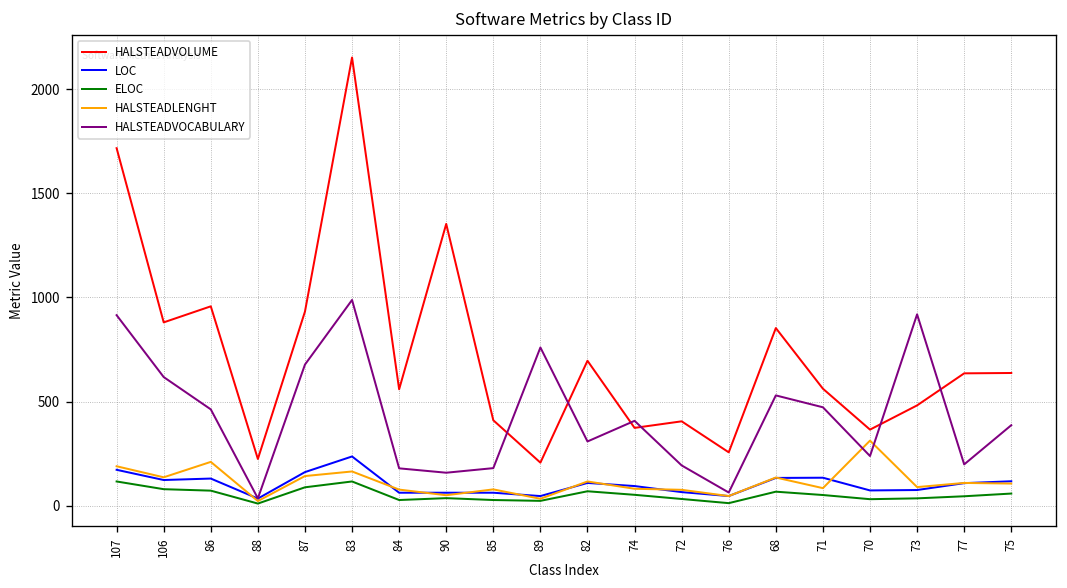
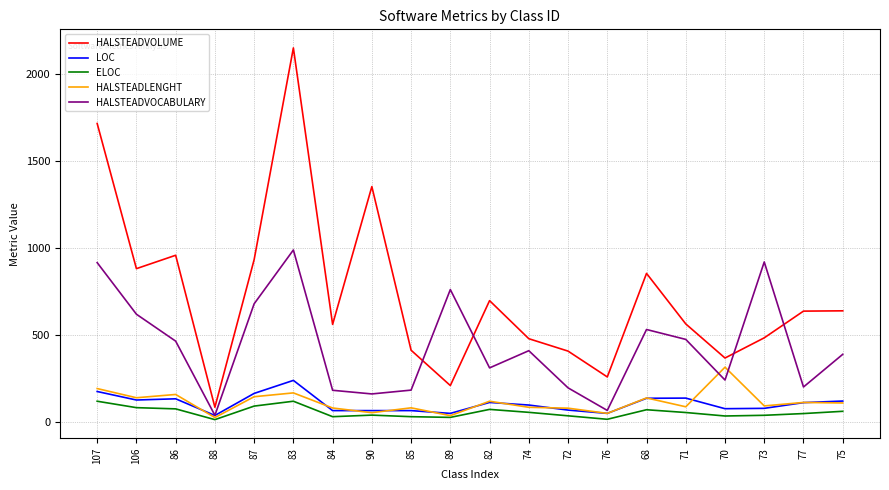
  {
    "HALSTEADVOLUME": {
      "107": 1720,
      "106": 880,
      "86": 960,
-     "88": 220,
+     "88": 80,
      "87": 930,
      "83": 2150,
      "84": 560,
      "90": 1350,
      "85": 410,
      "89": 210,
      "82": 700,
-     "74": 370,
+     "74": 480,
      "72": 410,
      "76": 260,
      "68": 850,
      "71": 560,
      "70": 370,
      "73": 480,
      "77": 640,
      "75": 640
    },
    "LOC": {
      "107": 170,
      "86": 130,
      "87": 160,
      "83": 240,
      "84": 60,
      "85": 60,
      "71": 140,
      "70": 70
    },
    "ELOC": {
      "107": 120,
      "106": 80,
      "86": 70,
      "87": 90,
      "83": 120,
      "84": 30,
      "85": 30,
      "82": 70,
      "74": 50,
      "72": 30,
      "76": 10,
      "68": 70,
      "71": 50,
      "70": 30,
      "73": 40,
      "77": 50,
      "75": 60
    },
    "HALSTEADLENGHT": {
      "107": 190,
-     "86": 210,
+     "86": 160,
      "87": 140,
      "83": 170,
      "84": 80,
      "85": 80,
      "71": 90,
      "70": 310
    },
    "HALSTEADVOCABULARY": {
      "107": 920,
      "106": 620,
      "86": 460,
      "87": 680,
      "83": 990,
      "84": 180,
      "90": 160,
      "85": 180,
      "89": 760,
      "82": 310,
      "74": 410,
      "72": 190,
      "76": 60,
      "68": 530,
      "71": 470,
      "70": 240,
      "73": 920,
      "77": 200,
      "75": 390
    }
  }
